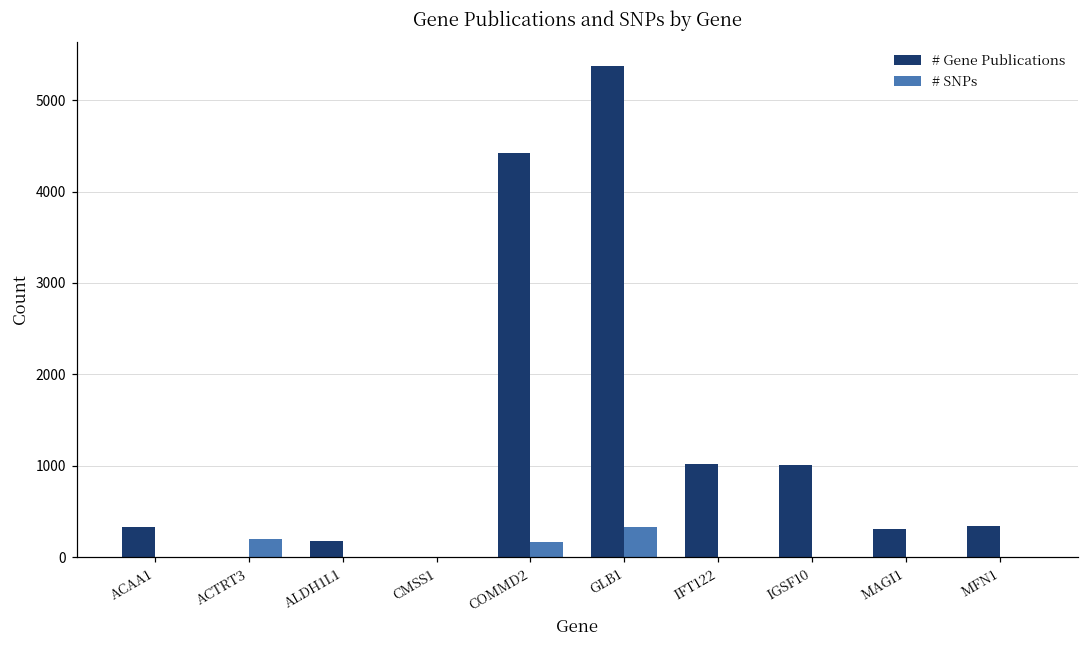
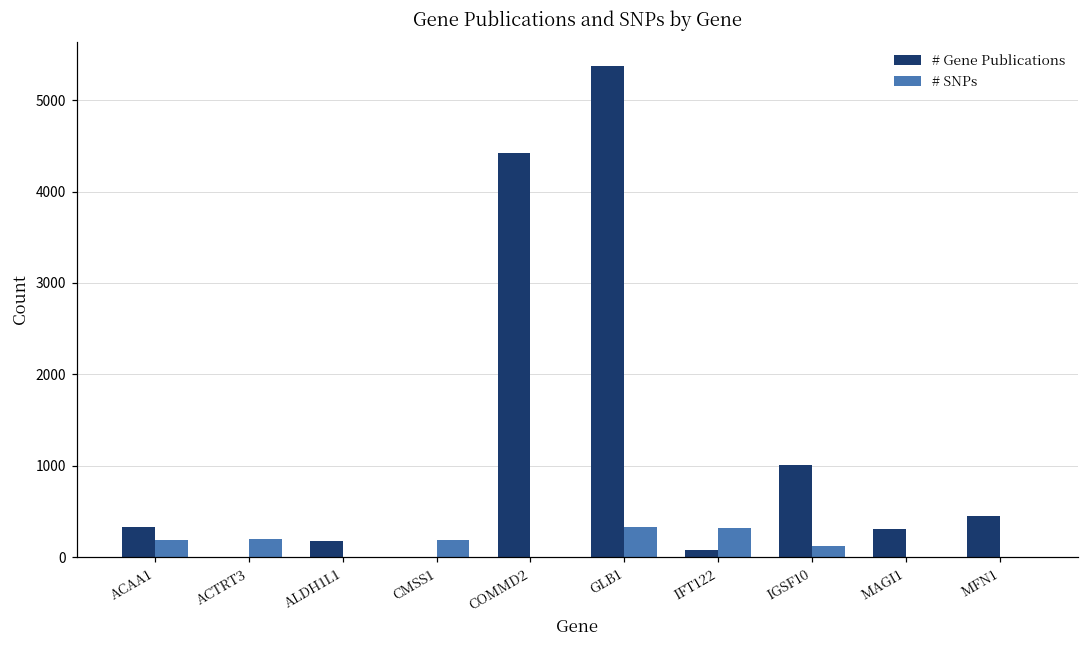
  {
    "# Gene Publications": {
      "ACAA1": 300,
      "ACTRT3": 0,
      "ALDH1L1": 200,
      "CMSS1": 0,
      "COMMD2": 4400,
      "GLB1": 5400,
-     "IFT122": 1000,
+     "IFT122": 100,
      "IGSF10": 1000,
      "MAGI1": 300,
-     "MFN1": 300
+     "MFN1": 400
    },
    "# SNPs": {
-     "ACAA1": 0,
+     "ACAA1": 200,
      "ACTRT3": 200,
-     "CMSS1": 0,
-     "COMMD2": 200,
+     "CMSS1": 200,
+     "COMMD2": 0,
      "GLB1": 300,
-     "IFT122": 0,
-     "IGSF10": 0
+     "IFT122": 300,
+     "IGSF10": 100
    }
  }
